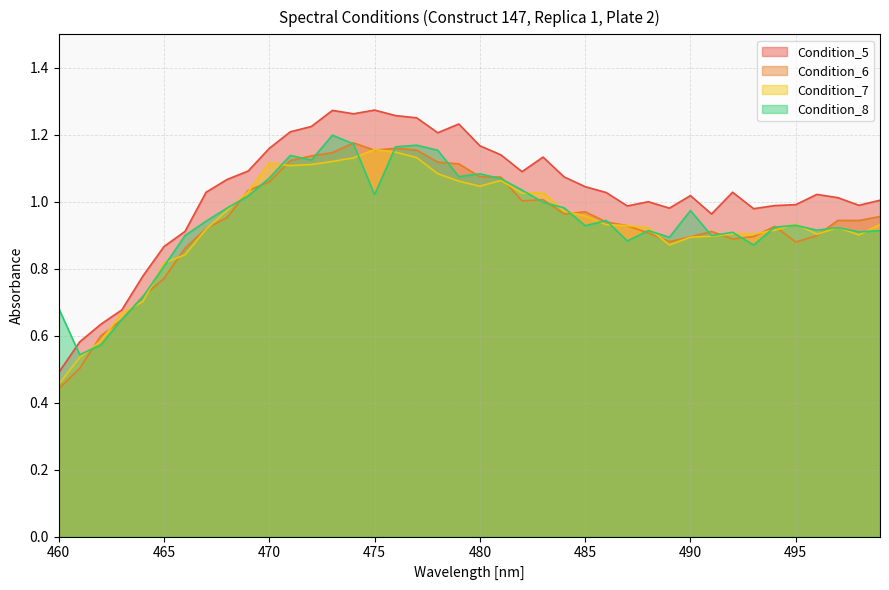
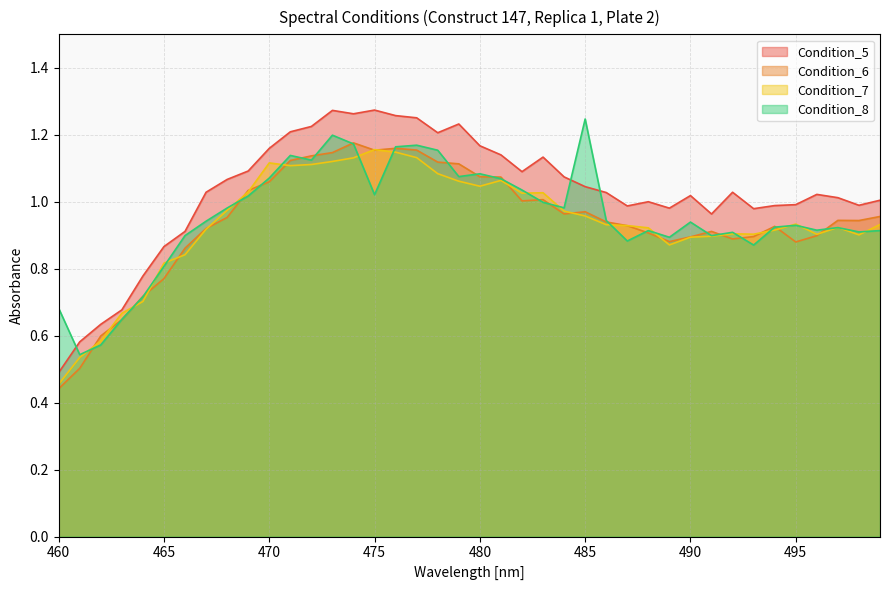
  {
    "Condition_8": {
      "460": 0.68,
      "465": 0.81,
      "470": 1.07,
      "475": 1.02,
      "480": 1.08,
-     "485": 0.93,
-     "490": 0.97
+     "485": 1.25,
+     "490": 0.94
    }
  }
